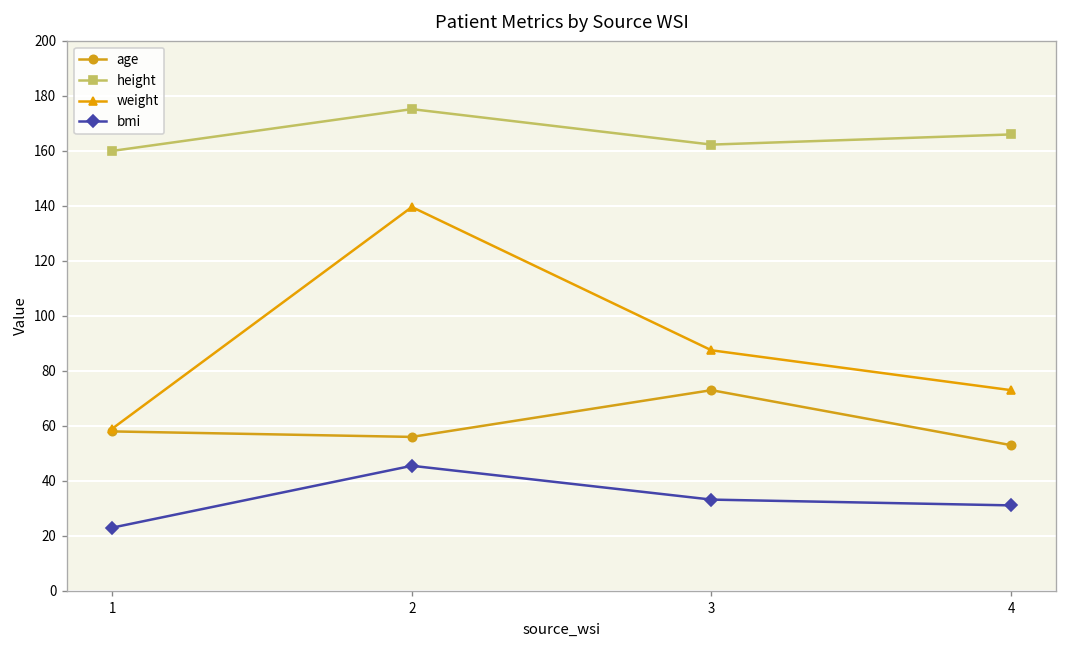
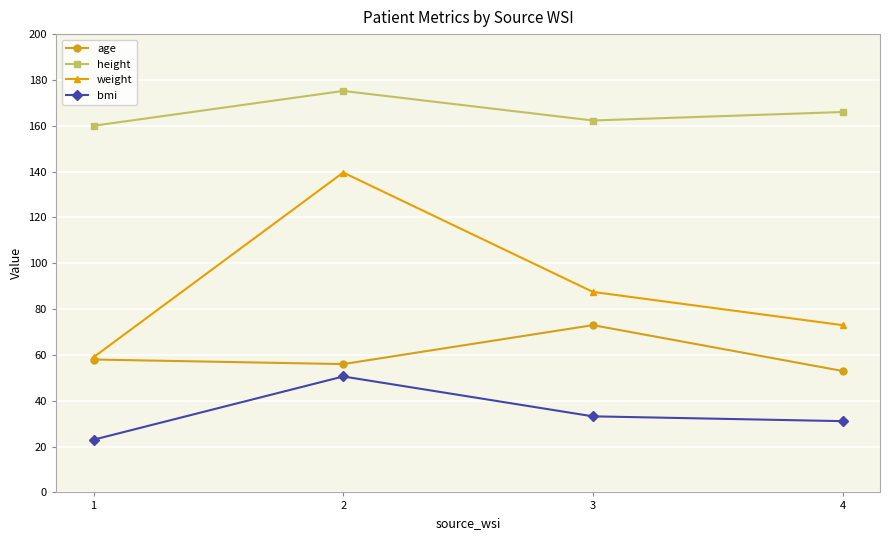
  {
    "height": {
      "1": 160,
      "2": 175,
      "3": 162,
      "4": 166
    },
    "bmi": {
      "1": 23,
-     "2": 46,
+     "2": 51,
      "3": 33,
      "4": 31
    }
  }
